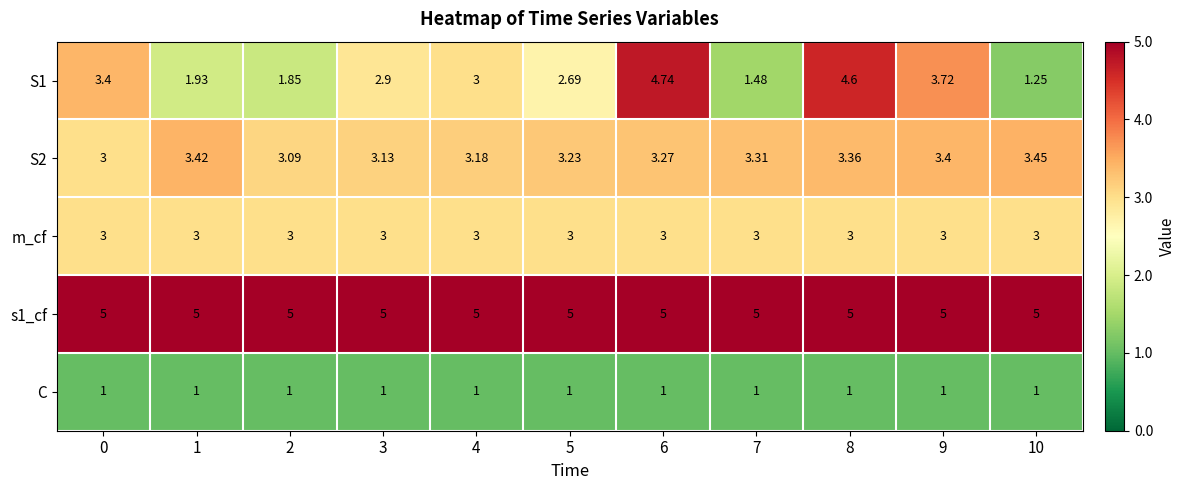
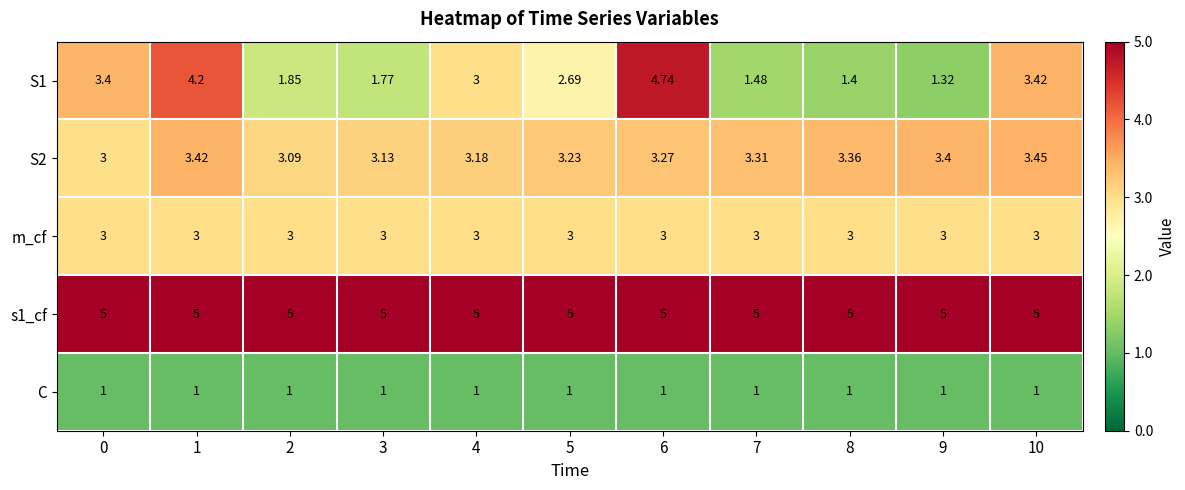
  {
    "S1": {
      "0": 3.4,
-     "1": 1.93,
+     "1": 4.2,
      "2": 1.85,
-     "3": 2.9,
+     "3": 1.77,
      "4": 3,
      "5": 2.69,
      "6": 4.74,
      "7": 1.48,
-     "8": 4.6,
-     "9": 3.72,
-     "10": 1.25
+     "8": 1.4,
+     "9": 1.32,
+     "10": 3.42
    },
    "S2": {
      "0": 3,
      "1": 3.42,
      "2": 3.09,
      "3": 3.13,
      "4": 3.18,
      "5": 3.23,
      "6": 3.27,
      "7": 3.31,
      "8": 3.36,
      "9": 3.4,
      "10": 3.45
    },
    "m_cf": {
      "0": 3,
      "1": 3,
      "2": 3,
      "3": 3,
      "4": 3,
      "5": 3,
      "6": 3,
      "7": 3,
      "8": 3,
      "9": 3,
      "10": 3
    },
    "s1_cf": {
      "0": 5,
      "1": 5,
      "2": 5,
      "3": 5,
      "4": 5,
      "5": 5,
      "6": 5,
      "7": 5,
      "8": 5,
      "9": 5,
      "10": 5
    },
    "C": {
      "0": 1,
      "1": 1,
      "2": 1,
      "3": 1,
      "4": 1,
      "5": 1,
      "6": 1,
      "7": 1,
      "8": 1,
      "9": 1,
      "10": 1
    }
  }
